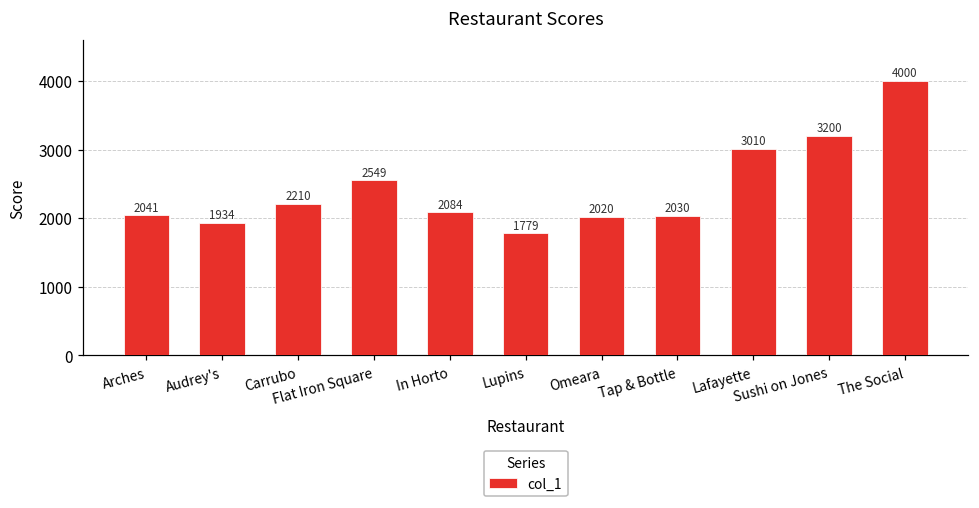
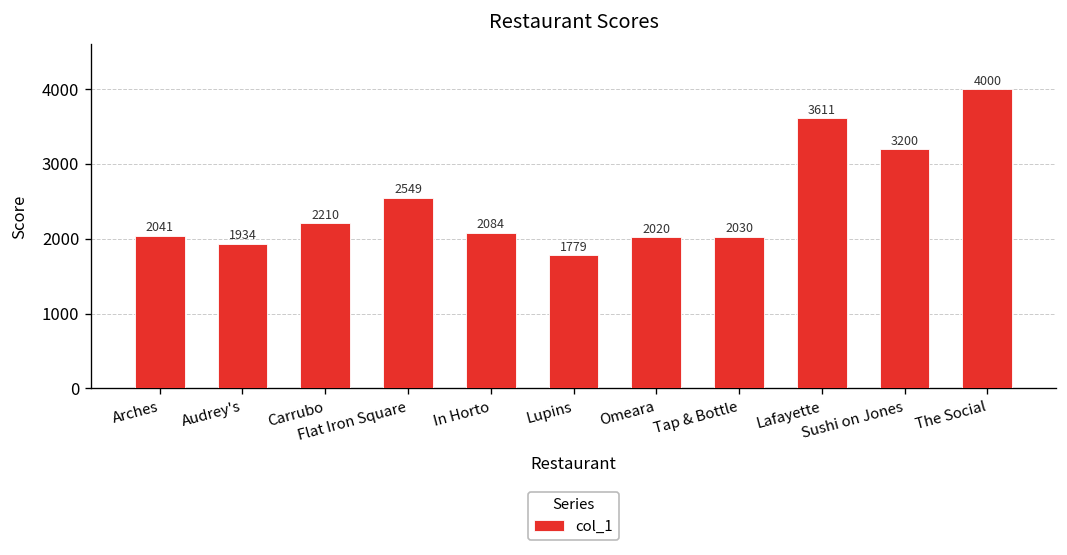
  {
    "Arches": 2041,
    "Audrey's": 1934,
    "Carrubo": 2210,
    "Flat Iron Square": 2549,
    "In Horto": 2084,
    "Lupins": 1779,
    "Omeara": 2020,
    "Tap & Bottle": 2030,
-   "Lafayette": 3010,
+   "Lafayette": 3611,
    "Sushi on Jones": 3200,
    "The Social": 4000
  }
